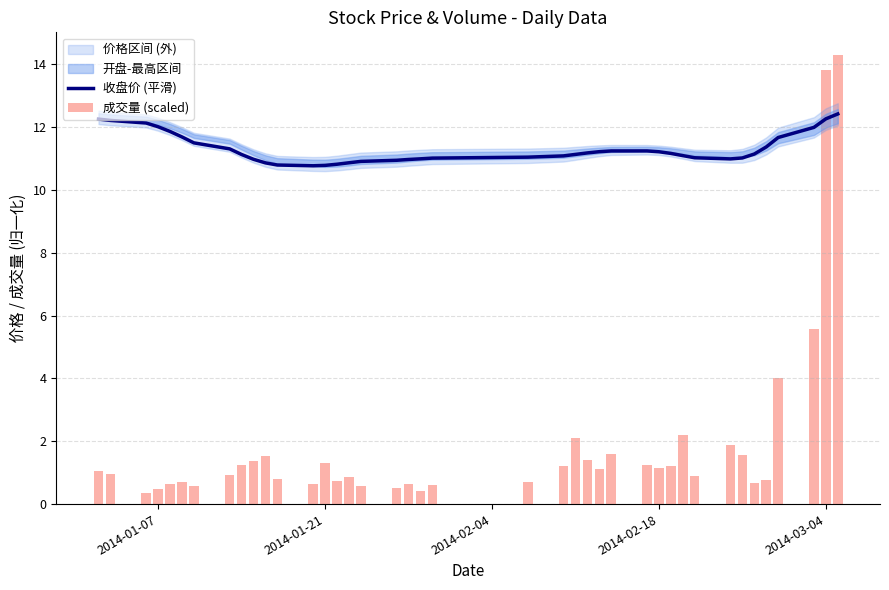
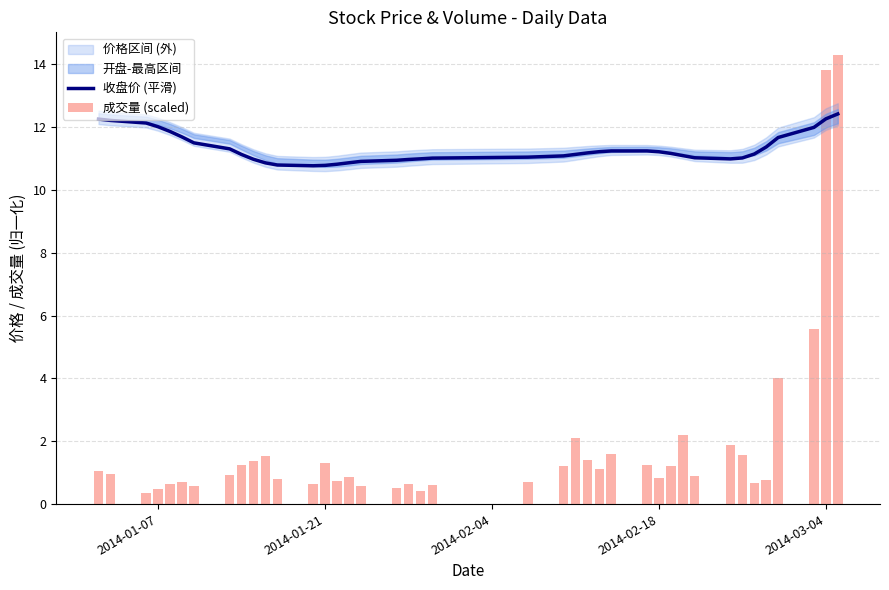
  {
    "收盘价 (平滑)": {
      "2014-01-07": 12.0,
      "2014-01-21": 10.8,
      "2014-02-18": 11.2,
      "2014-03-04": 12.3
    },
    "成交量 (scaled)": {
      "2014-01-07": 0.5,
      "2014-01-21": 1.3,
-     "2014-02-18": 1.2,
+     "2014-02-18": 0.8,
      "2014-03-04": 13.8
    }
  }
